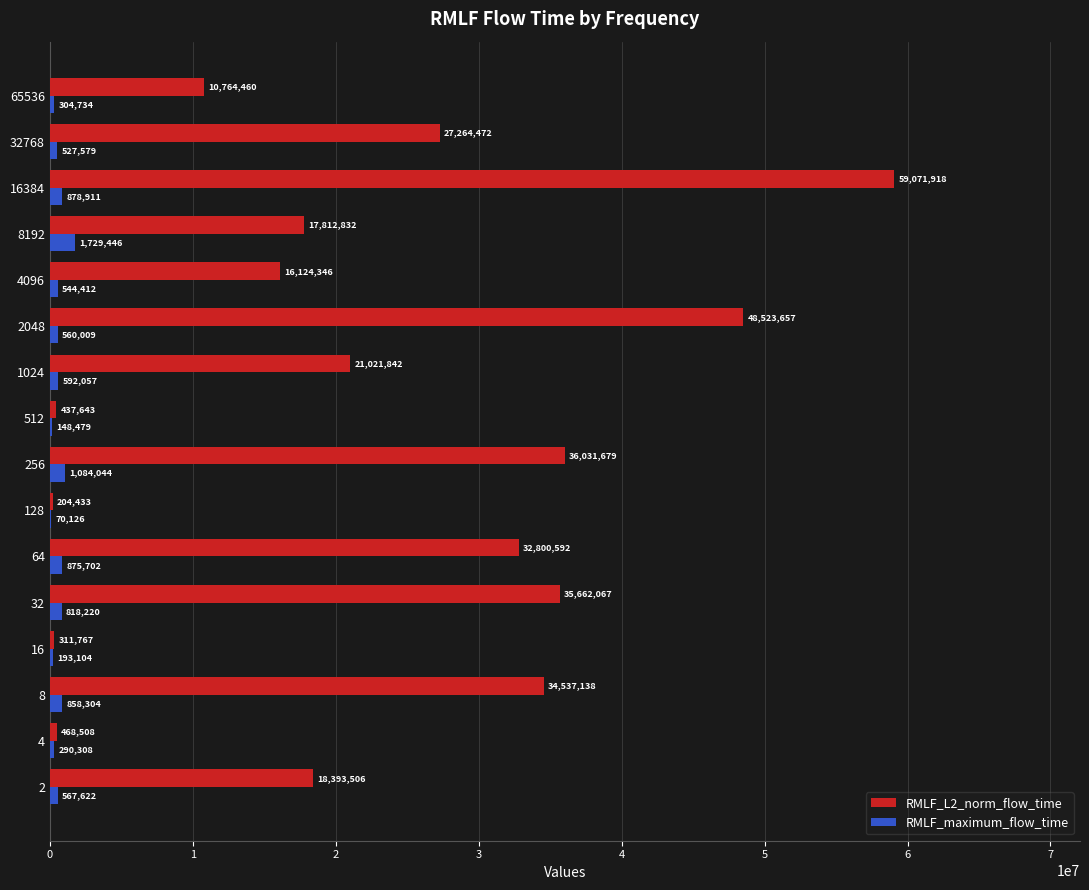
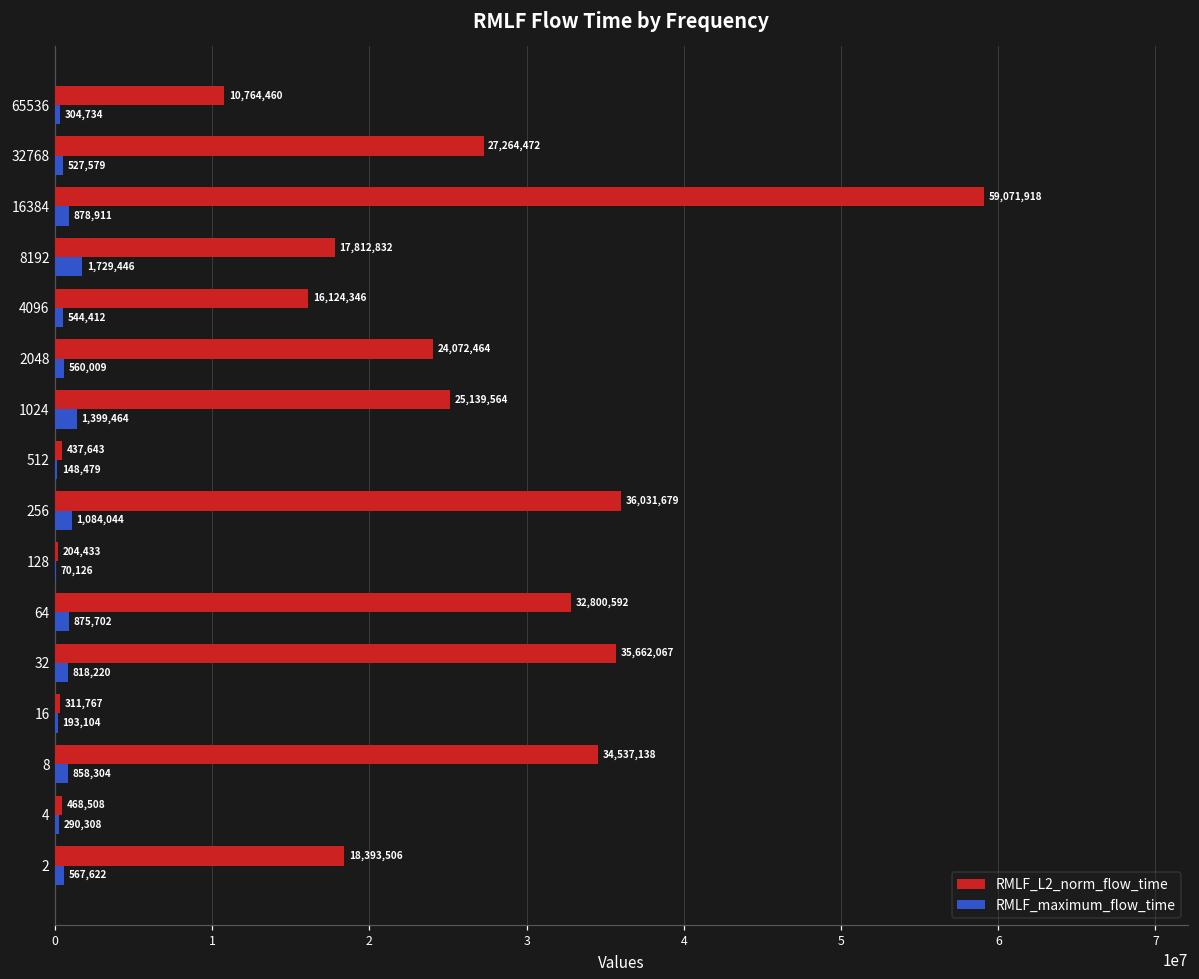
  {
    "RMLF_L2_norm_flow_time": {
      "65536": "10,764,460",
      "32768": "27,264,472",
      "16384": "59,071,918",
      "8192": "17,812,832",
      "4096": "16,124,346",
-     "2048": "48,523,657",
-     "1024": "21,021,842",
+     "2048": "24,072,464",
+     "1024": "25,139,564",
      "512": "437,643",
      "256": "36,031,679",
      "128": "204,433",
      "64": "32,800,592",
      "32": "35,662,067",
      "16": "311,767",
      "8": "34,537,138",
      "4": "468,508",
      "2": "18,393,506"
    },
    "RMLF_maximum_flow_time": {
      "65536": "304,734",
      "32768": "527,579",
      "16384": "878,911",
      "8192": "1,729,446",
      "4096": "544,412",
      "2048": "560,009",
-     "1024": "592,057",
+     "1024": "1,399,464",
      "512": "148,479",
      "256": "1,084,044",
      "128": "70,126",
      "64": "875,702",
      "32": "818,220",
      "16": "193,104",
      "8": "858,304",
      "4": "290,308",
      "2": "567,622"
    }
  }
